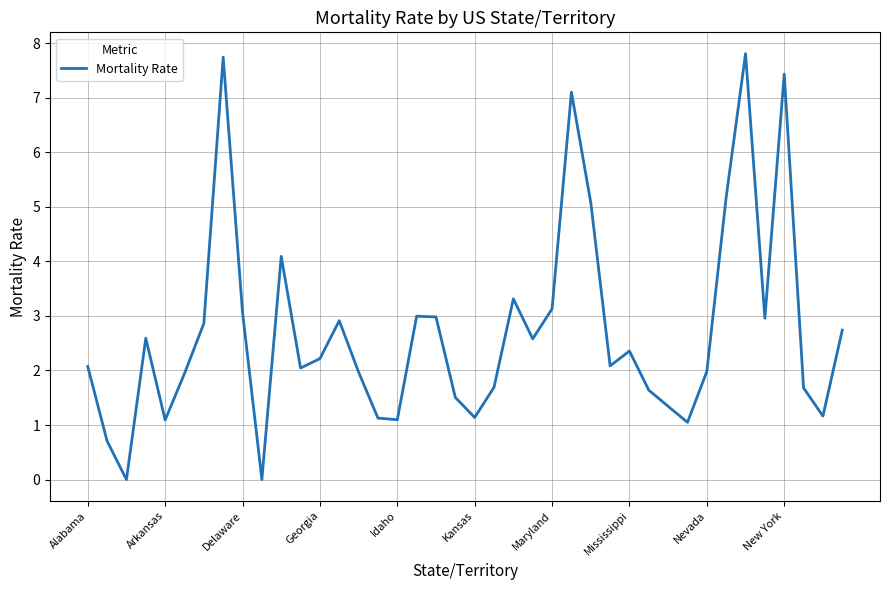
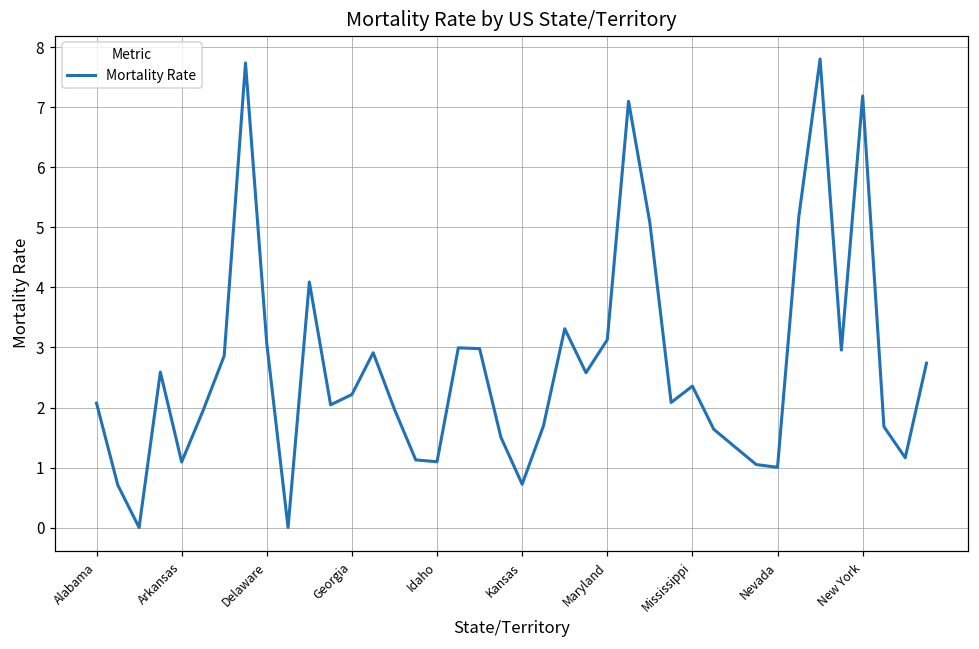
  {
    "Alabama": 2.1,
    "Arkansas": 1.1,
    "Delaware": 3.1,
    "Georgia": 2.2,
    "Idaho": 1.1,
-   "Kansas": 1.1,
+   "Kansas": 0.7,
    "Maryland": 3.1,
    "Mississippi": 2.4,
-   "Nevada": 2.0,
-   "New York": 7.4
+   "Nevada": 1.0,
+   "New York": 7.2
  }
